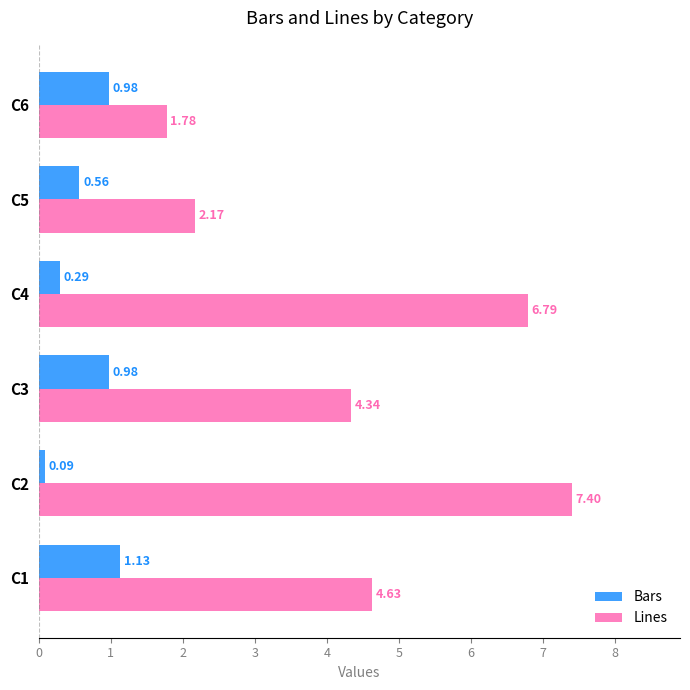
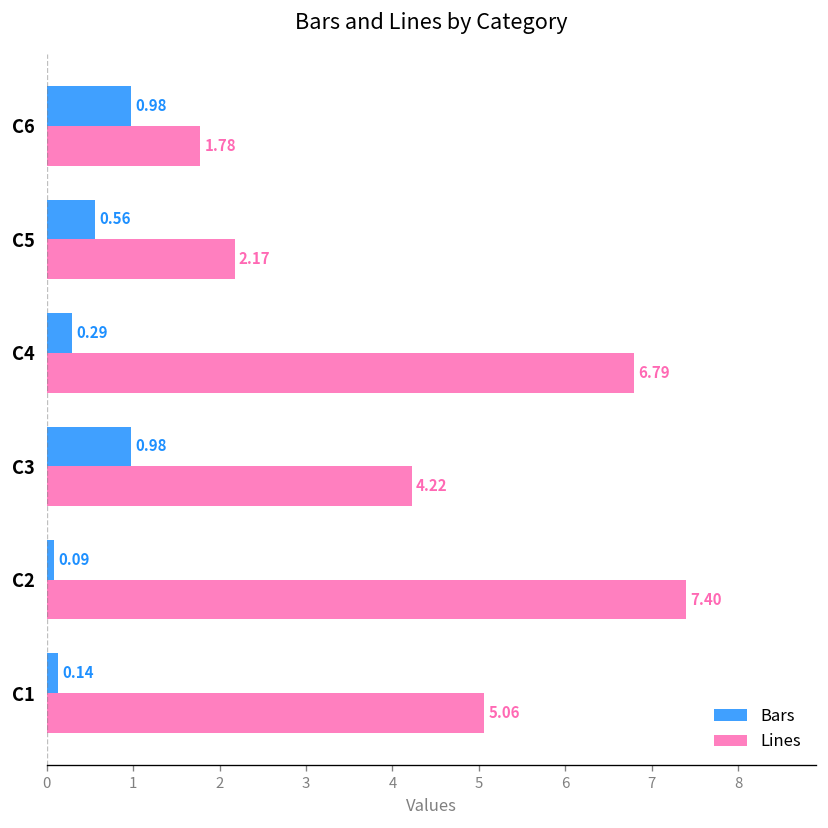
  {
    "Bars": {
      "C6": 0.98,
      "C5": 0.56,
      "C4": 0.29,
      "C3": 0.98,
      "C2": 0.09,
-     "C1": 1.13
+     "C1": 0.14
    },
    "Lines": {
      "C6": 1.78,
      "C5": 2.17,
      "C4": 6.79,
-     "C3": 4.34,
+     "C3": 4.22,
      "C2": 7.40,
-     "C1": 4.63
+     "C1": 5.06
    }
  }
